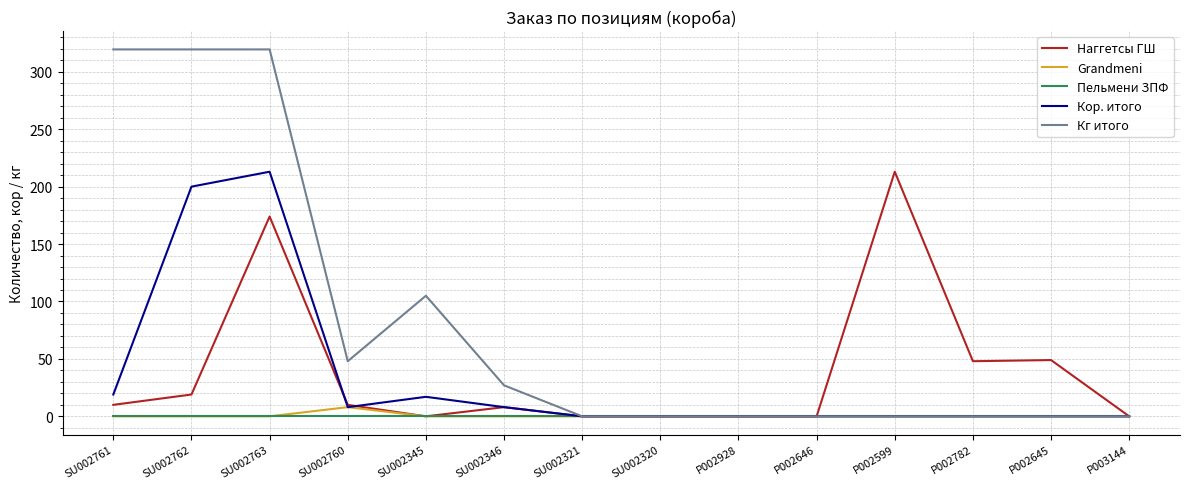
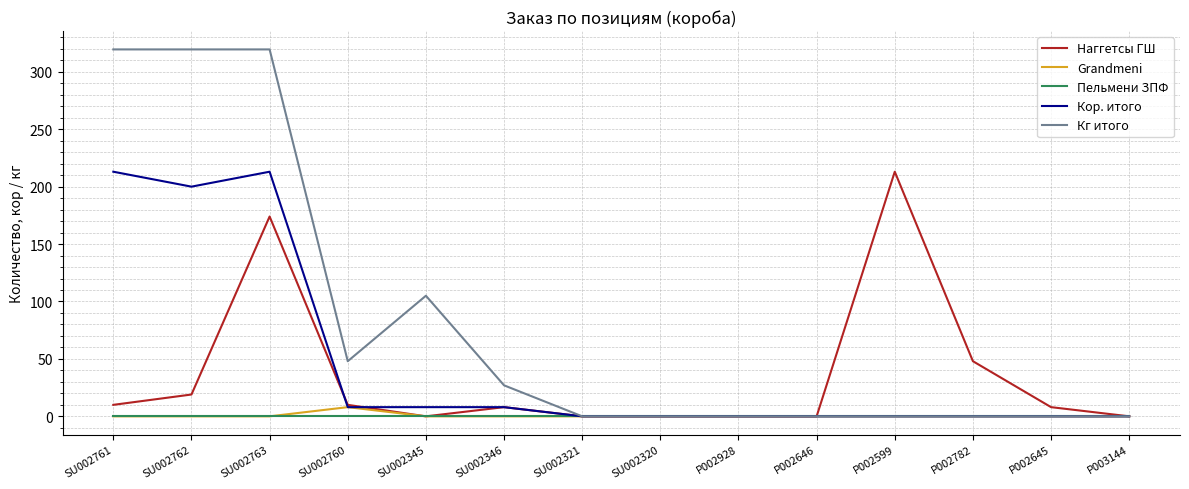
  {
    "Наггетсы ГШ": {
      "SU002761": 10,
      "SU002762": 19,
      "SU002763": 174,
      "P002599": 213,
      "P002782": 48,
-     "P002645": 49
+     "P002645": 8
    },
    "Пельмени ЗПФ": {
      "SU002760": 0
    },
    "Кор. итого": {
-     "SU002761": 19,
+     "SU002761": 213,
      "SU002762": 200,
      "SU002763": 213,
-     "SU002345": 17
+     "SU002345": 8
    },
    "Кг итого": {
      "SU002761": 320,
      "SU002762": 320,
      "SU002763": 320,
      "SU002760": 48,
      "SU002345": 105,
      "SU002346": 27
    }
  }
